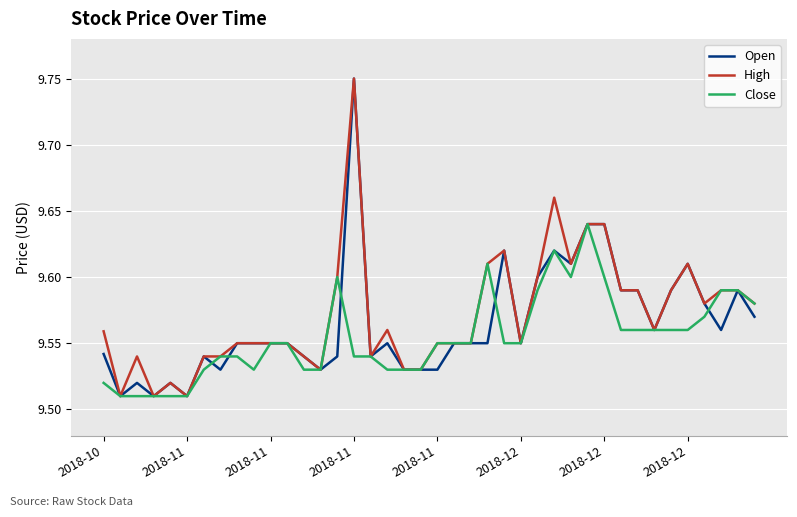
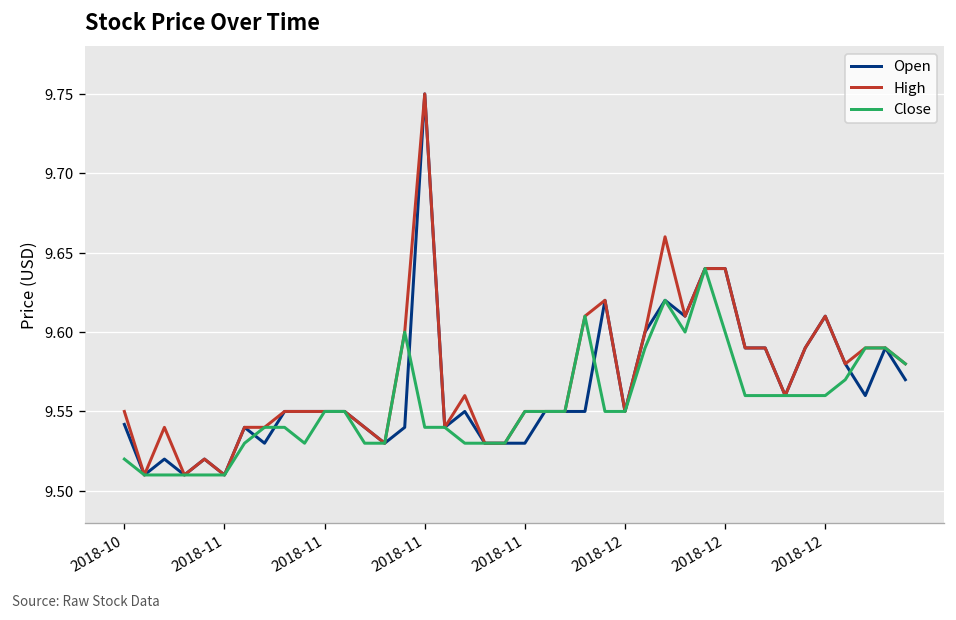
  {
    "Open": {
      "2018-10": 9.542
    },
    "High": {
-     "2018-10": 9.559
+     "2018-10": 9.550
    },
    "Close": {
      "2018-10": 9.520
    }
  }
